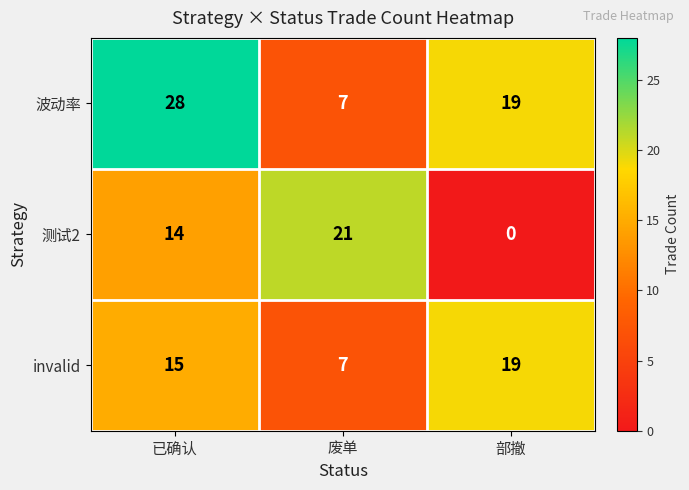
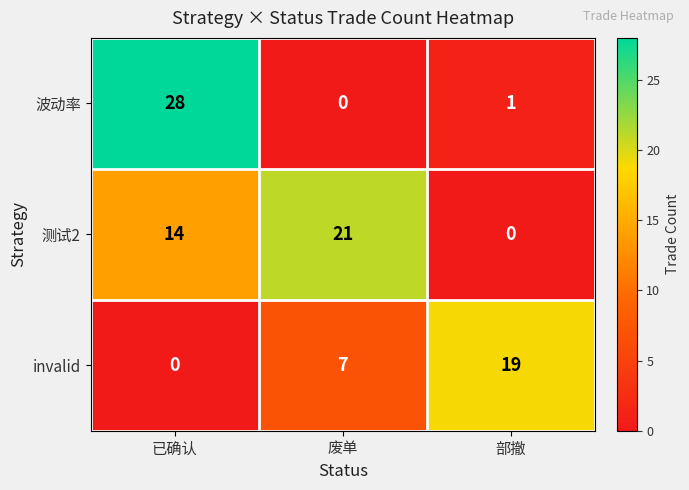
  {
    "波动率": {
      "已确认": 28,
-     "废单": 7,
-     "部撤": 19
+     "废单": 0,
+     "部撤": 1
    },
    "测试2": {
      "已确认": 14,
      "废单": 21,
      "部撤": 0
    },
    "invalid": {
-     "已确认": 15,
+     "已确认": 0,
      "废单": 7,
      "部撤": 19
    }
  }
